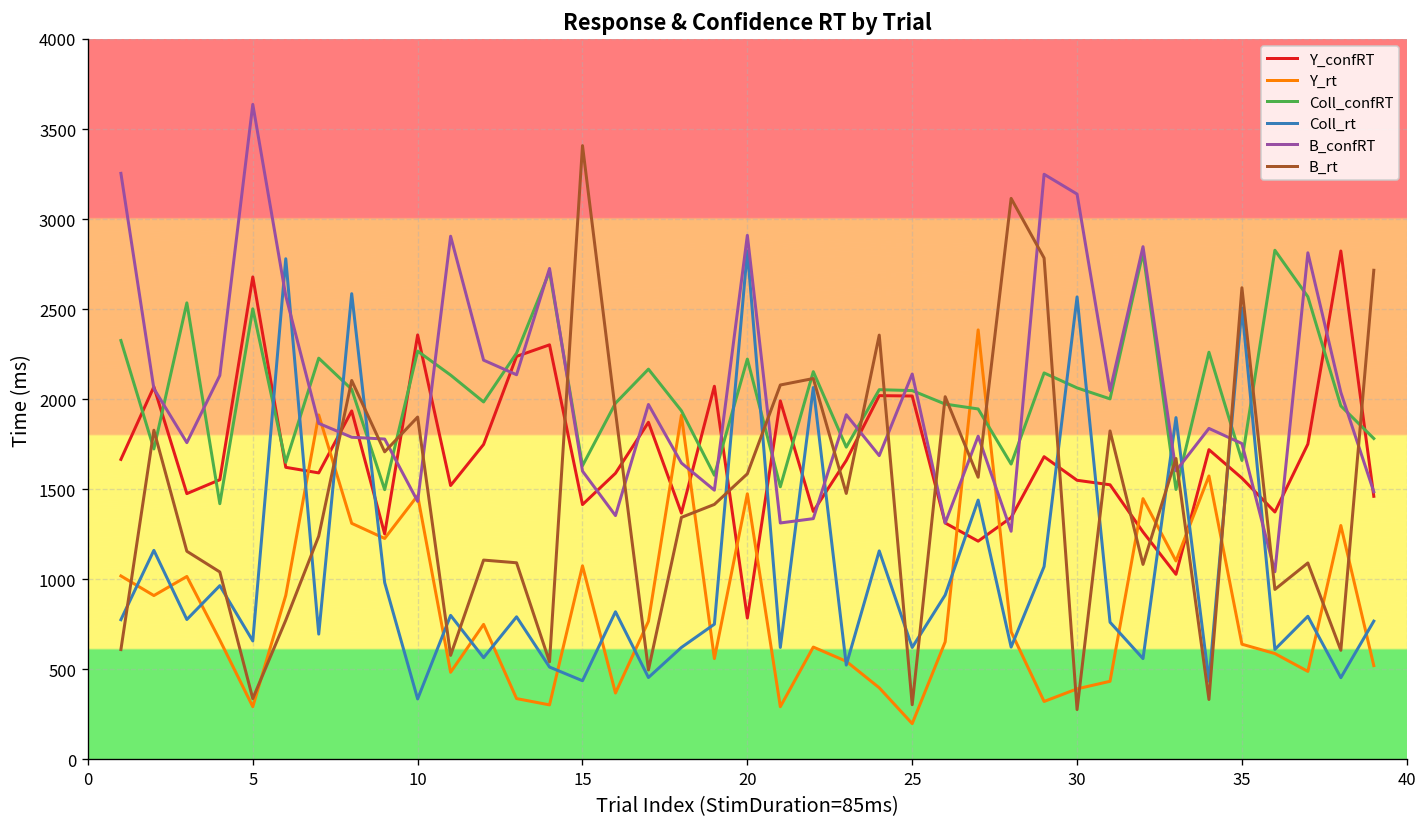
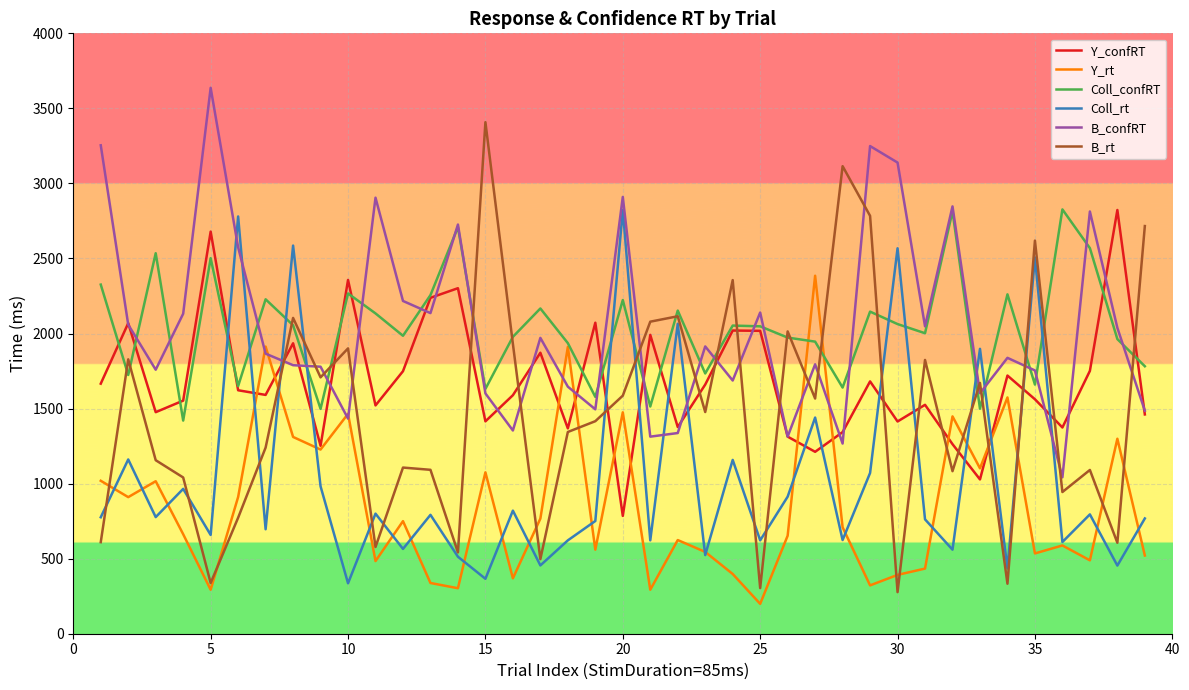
  {
    "Y_confRT": {
      "5": 2680,
      "10": 2360,
      "15": 1420,
      "20": 790,
      "25": 2020,
-     "30": 1550,
+     "30": 1410,
      "35": 1560
    },
    "Y_rt": {
      "5": 290,
      "10": 1470,
      "15": 1080,
      "20": 1480,
      "25": 200,
      "30": 390,
-     "35": 640
+     "35": 540
    },
    "Coll_confRT": {
      "5": 2500,
      "10": 2270,
      "15": 1630,
      "20": 2220,
      "25": 2050,
      "30": 2060,
      "35": 1660
    },
    "Coll_rt": {
      "5": 660,
      "10": 340,
-     "15": 440,
+     "15": 370,
      "20": 2820,
      "25": 620,
      "30": 2570,
      "35": 2510
    },
    "B_confRT": {
      "5": 3640,
      "10": 1430,
      "15": 1600,
      "20": 2910,
      "25": 2140,
      "30": 3140,
      "35": 1750
    },
    "B_rt": {
      "5": 340,
      "10": 1900,
      "15": 3410,
      "20": 1590,
      "25": 300,
      "30": 280,
      "35": 2620
    }
  }
